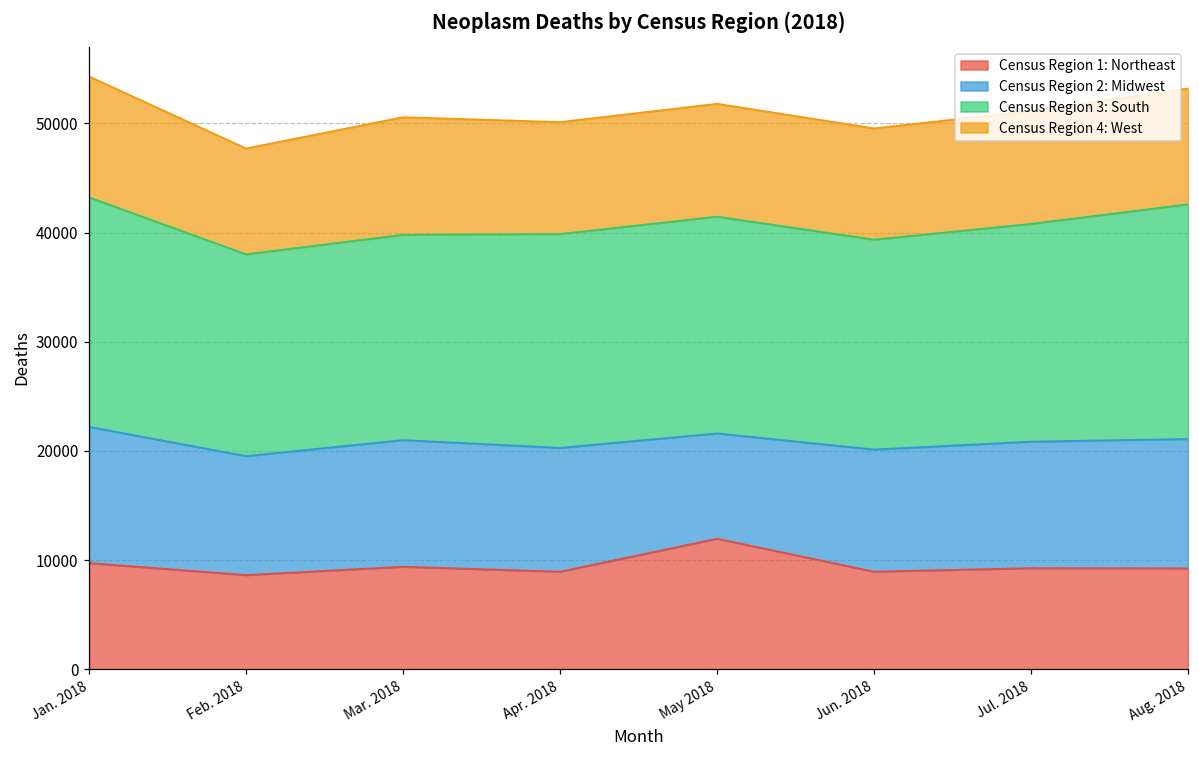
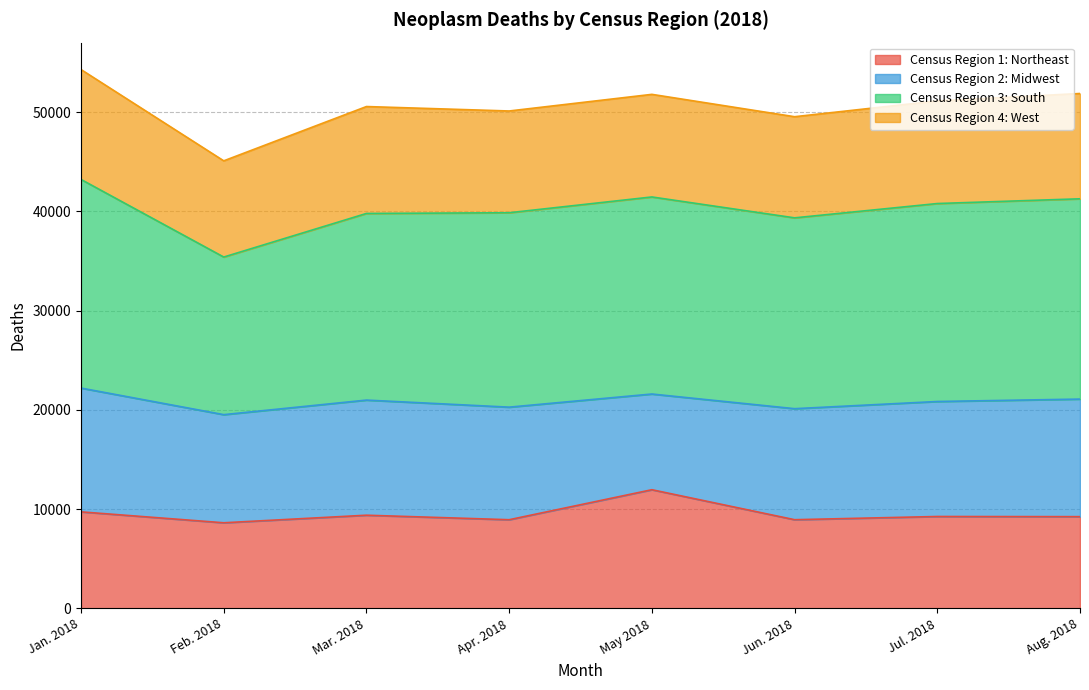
  {
    "Census Region 1: Northeast": {
      "Jan. 2018": 10000,
      "Feb. 2018": 9000,
      "Mar. 2018": 9000,
      "Apr. 2018": 9000,
      "May 2018": 12000,
      "Jun. 2018": 9000,
      "Jul. 2018": 9000,
      "Aug. 2018": 9000
    },
    "Census Region 2: Midwest": {
      "Jan. 2018": 12000,
      "Feb. 2018": 11000,
      "Mar. 2018": 12000,
      "Apr. 2018": 11000,
      "May 2018": 10000,
      "Jun. 2018": 11000,
      "Jul. 2018": 12000,
      "Aug. 2018": 12000
    },
    "Census Region 3: South": {
      "Jan. 2018": 21000,
-     "Feb. 2018": 18000,
+     "Feb. 2018": 16000,
      "Mar. 2018": 19000,
      "Apr. 2018": 20000,
      "May 2018": 20000,
      "Jun. 2018": 19000,
      "Jul. 2018": 20000,
-     "Aug. 2018": 21000
+     "Aug. 2018": 20000
    },
    "Census Region 4: West": {
      "Jan. 2018": 11000,
      "Feb. 2018": 10000,
      "Mar. 2018": 11000,
      "Apr. 2018": 10000,
      "May 2018": 10000,
      "Jun. 2018": 10000,
      "Aug. 2018": 11000
    }
  }
